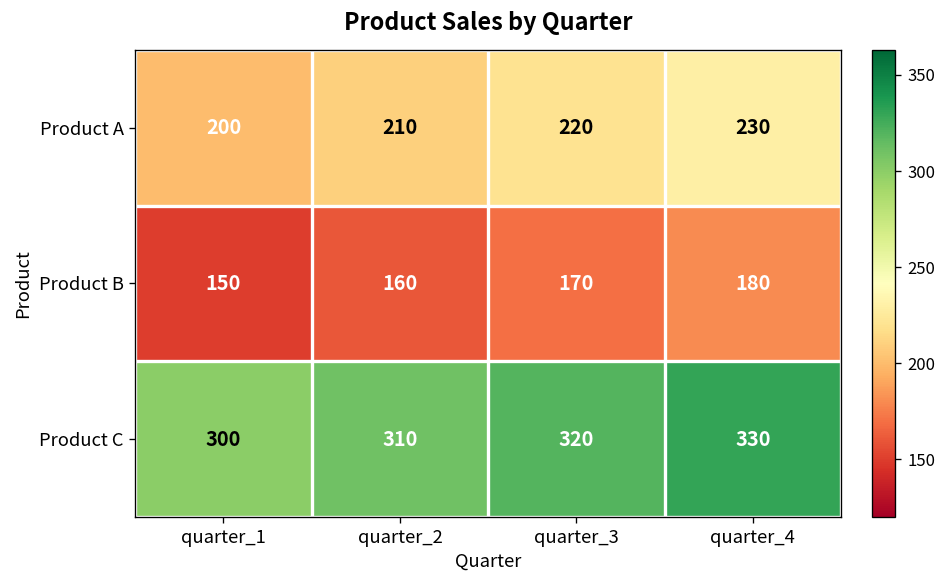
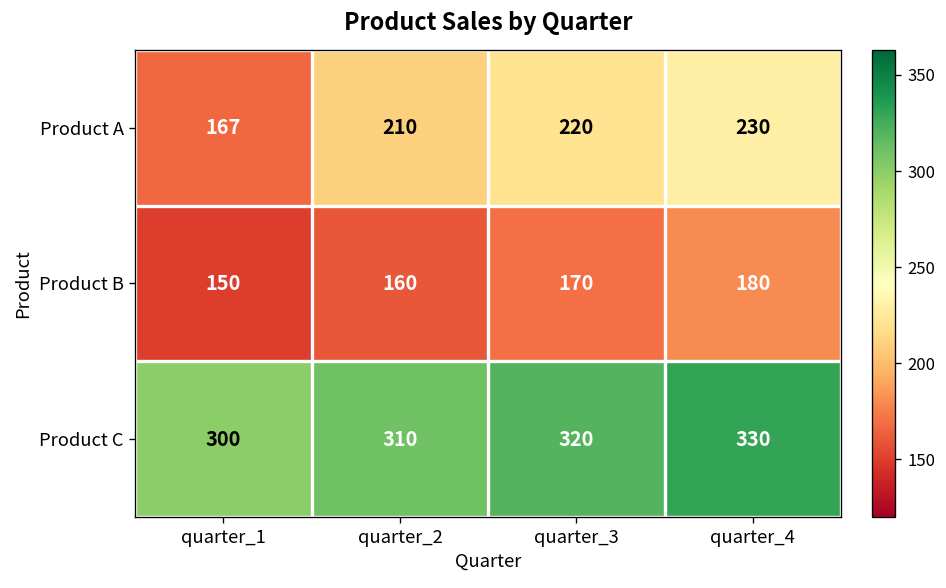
  {
    "Product A": {
-     "quarter_1": 200,
+     "quarter_1": 167,
      "quarter_2": 210,
      "quarter_3": 220,
      "quarter_4": 230
    },
    "Product B": {
      "quarter_1": 150,
      "quarter_2": 160,
      "quarter_3": 170,
      "quarter_4": 180
    },
    "Product C": {
      "quarter_1": 300,
      "quarter_2": 310,
      "quarter_3": 320,
      "quarter_4": 330
    }
  }
